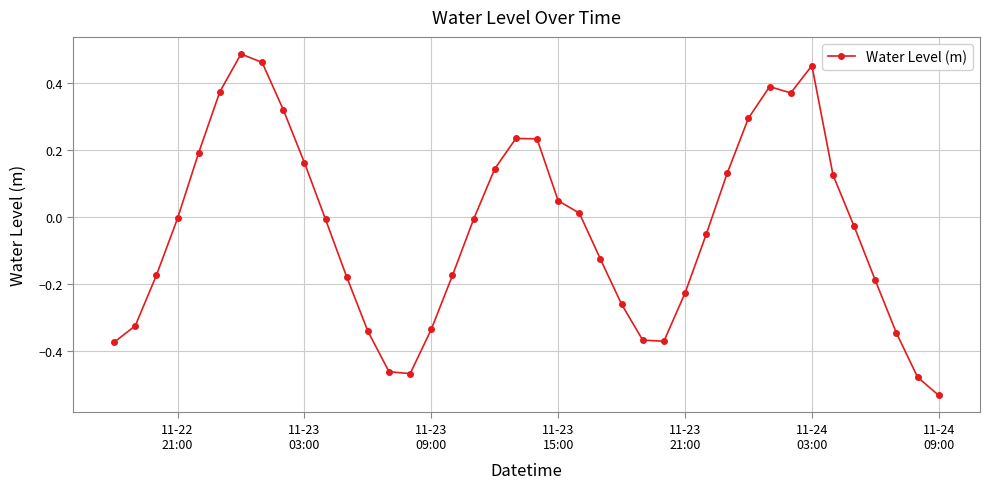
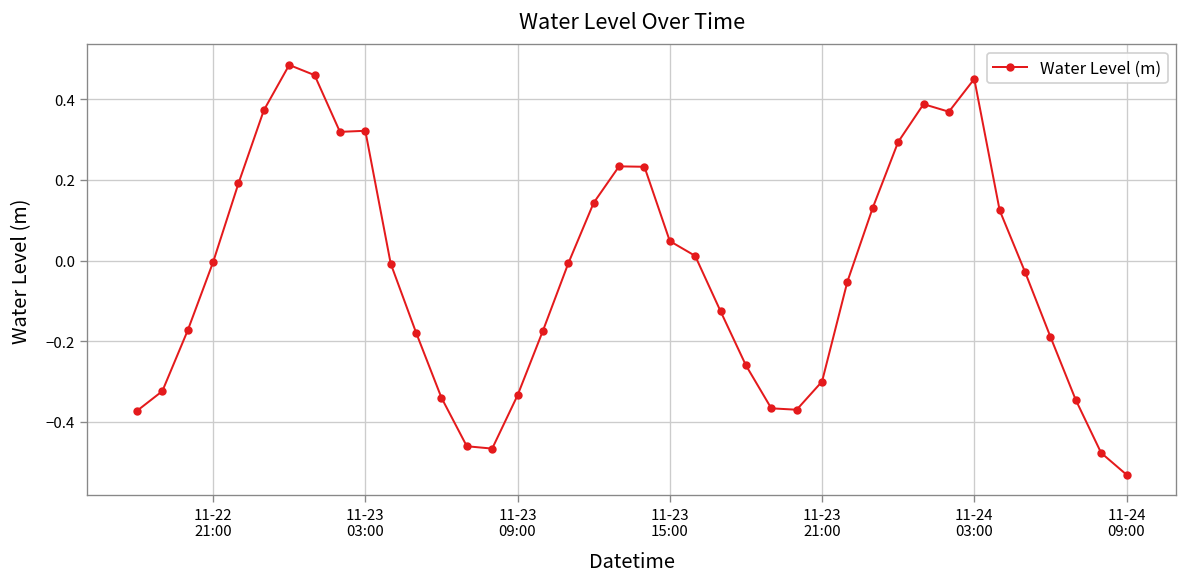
  {
    "11-22 21:00": 0.00,
-   "11-23 03:00": 0.16,
+   "11-23 03:00": 0.32,
    "11-23 09:00": -0.33,
    "11-23 15:00": 0.05,
-   "11-23 21:00": -0.23,
+   "11-23 21:00": -0.30,
    "11-24 03:00": 0.45,
    "11-24 09:00": -0.53
  }
